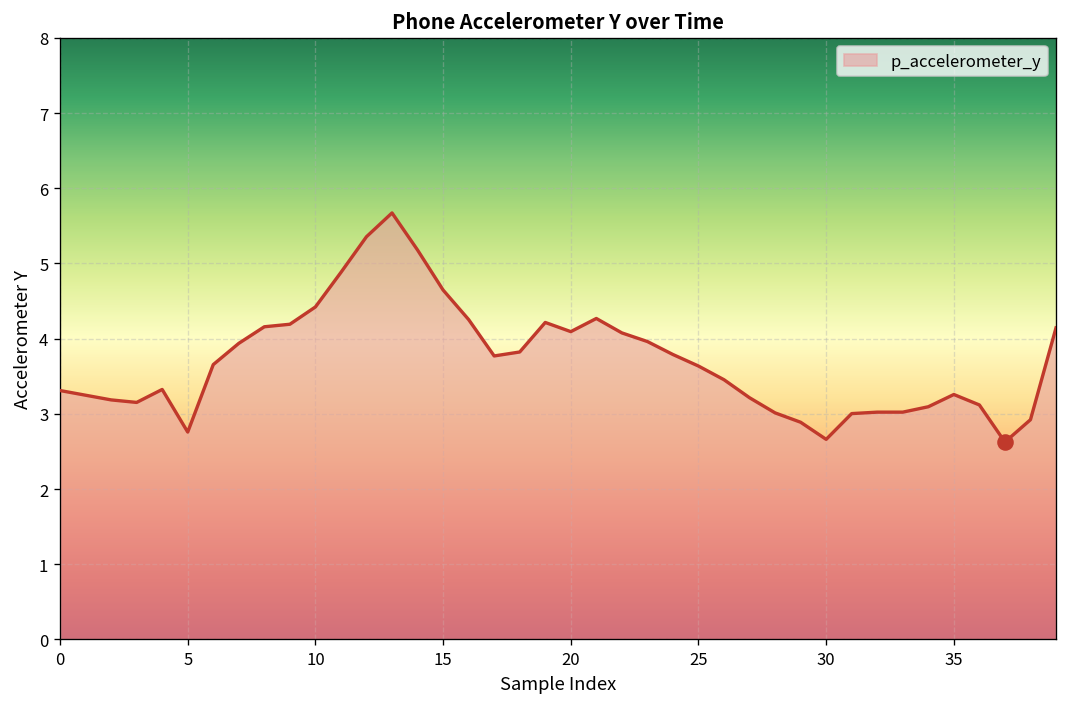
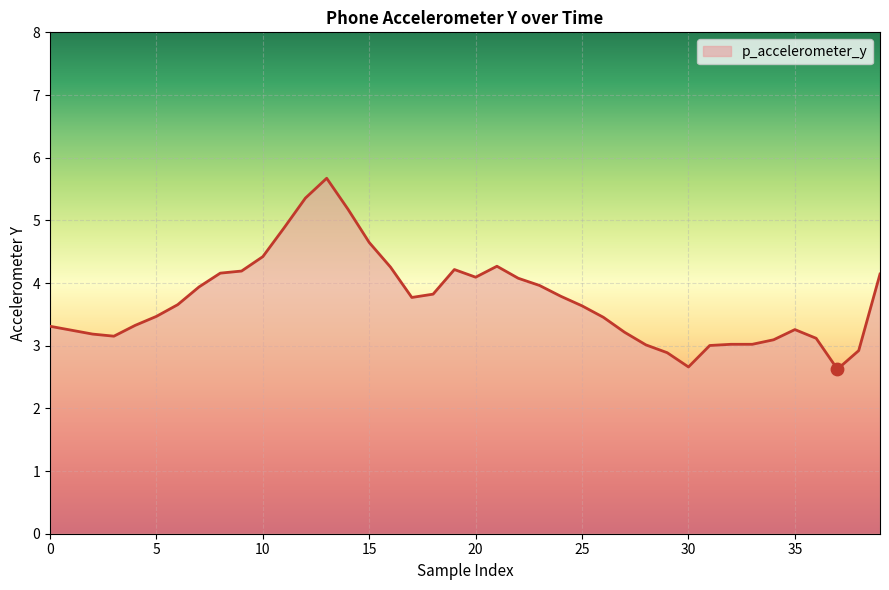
  {
    "p_accelerometer_y": {
      "0": 3.3,
-     "5": 2.8,
+     "5": 3.5,
      "10": 4.4,
      "15": 4.6,
      "20": 4.1,
      "25": 3.6,
      "30": 2.7,
      "35": 3.3
    }
  }
